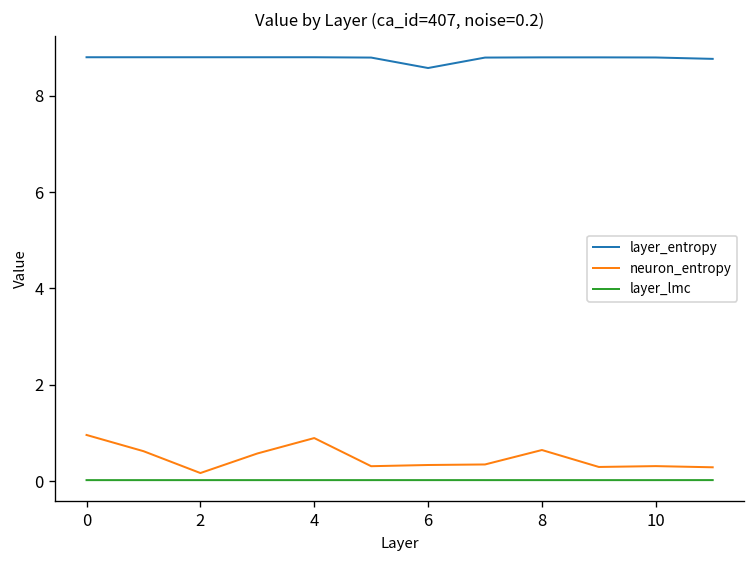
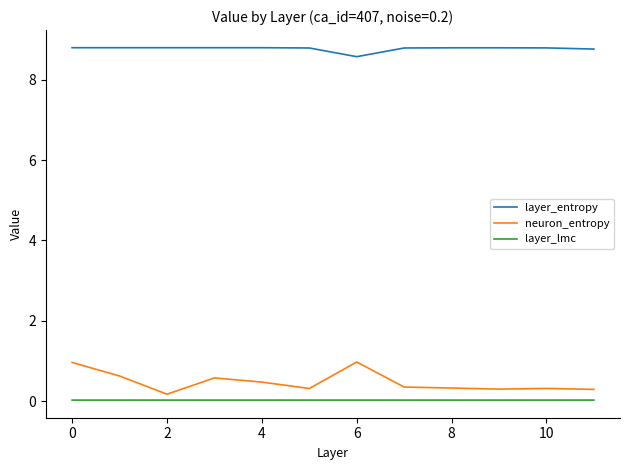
  {
    "layer_entropy": {
      "0": 8.8,
      "2": 8.8,
      "4": 8.8,
      "6": 8.6,
      "8": 8.8,
      "10": 8.8
    },
    "neuron_entropy": {
      "0": 1.0,
      "2": 0.2,
-     "4": 0.9,
-     "6": 0.3,
-     "8": 0.6,
+     "4": 0.5,
+     "6": 1.0,
+     "8": 0.3,
      "10": 0.3
    },
    "layer_lmc": {
      "0": 0.0,
      "2": 0.0,
      "4": 0.0,
      "6": 0.0,
      "8": 0.0,
      "10": 0.0
    }
  }
